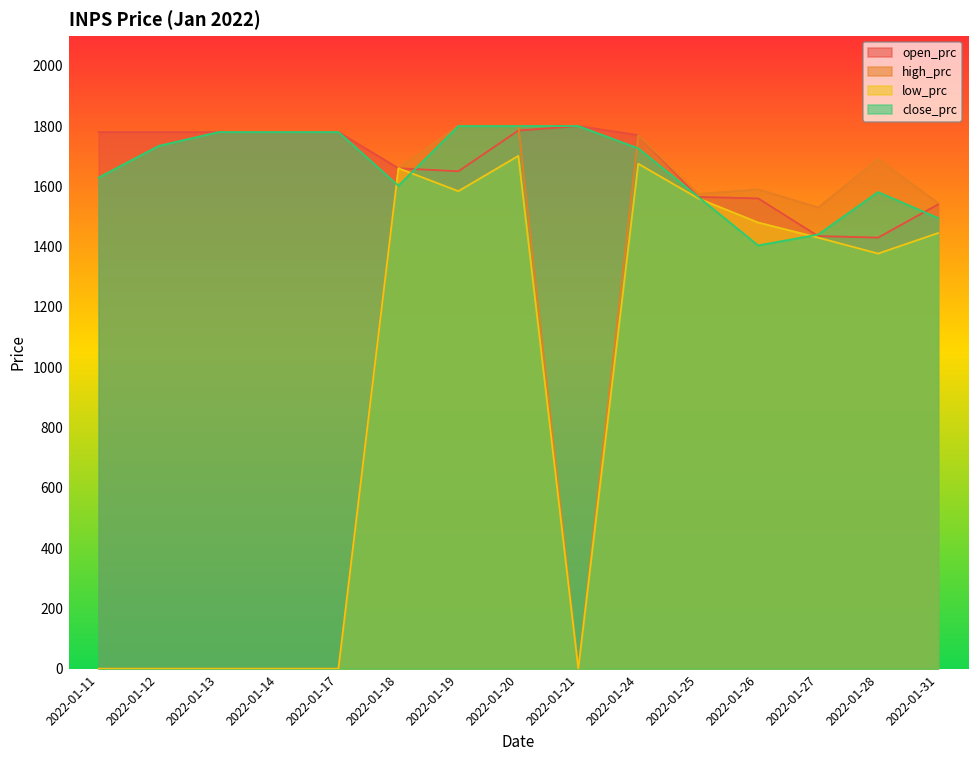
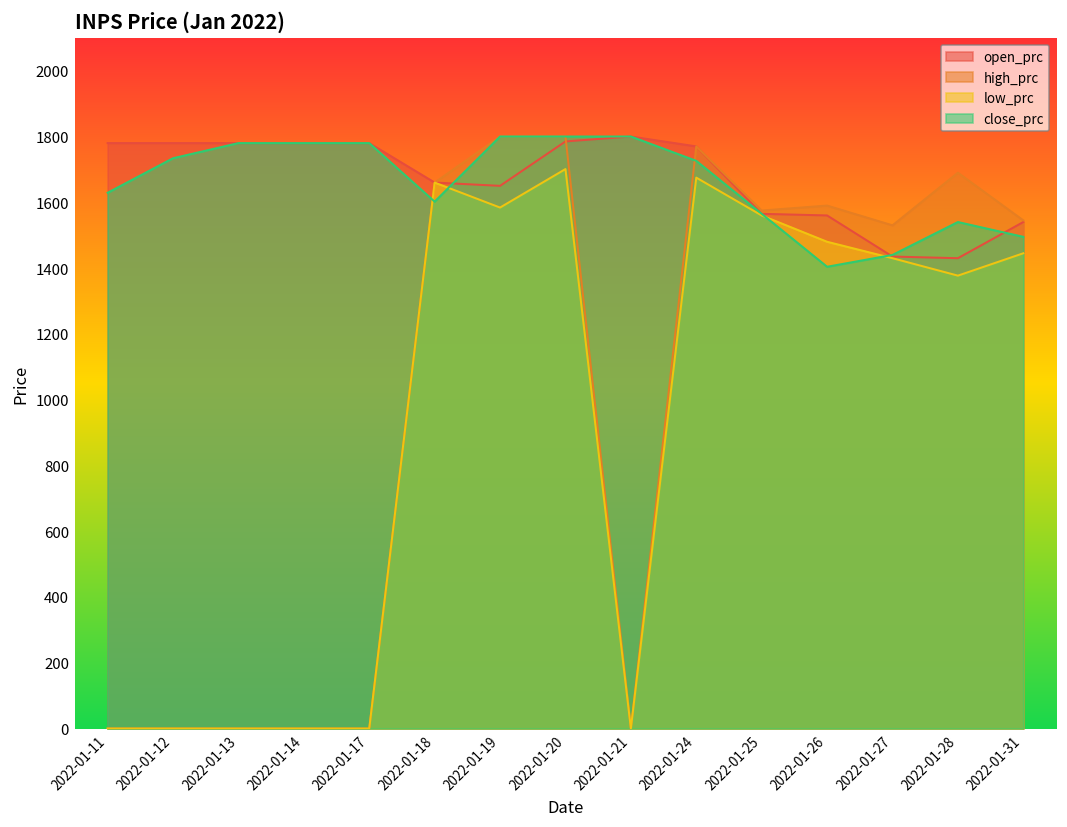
  {
    "low_prc": {
      "2022-01-19": 1580,
      "2022-01-20": 1700,
      "2022-01-24": 1680,
      "2022-01-26": 1480,
      "2022-01-28": 1380,
      "2022-01-31": 1450
    },
    "close_prc": {
      "2022-01-11": 1630,
      "2022-01-12": 1730,
      "2022-01-18": 1600,
      "2022-01-24": 1730,
      "2022-01-26": 1400,
-     "2022-01-28": 1580,
+     "2022-01-28": 1540,
      "2022-01-31": 1500
    }
  }
